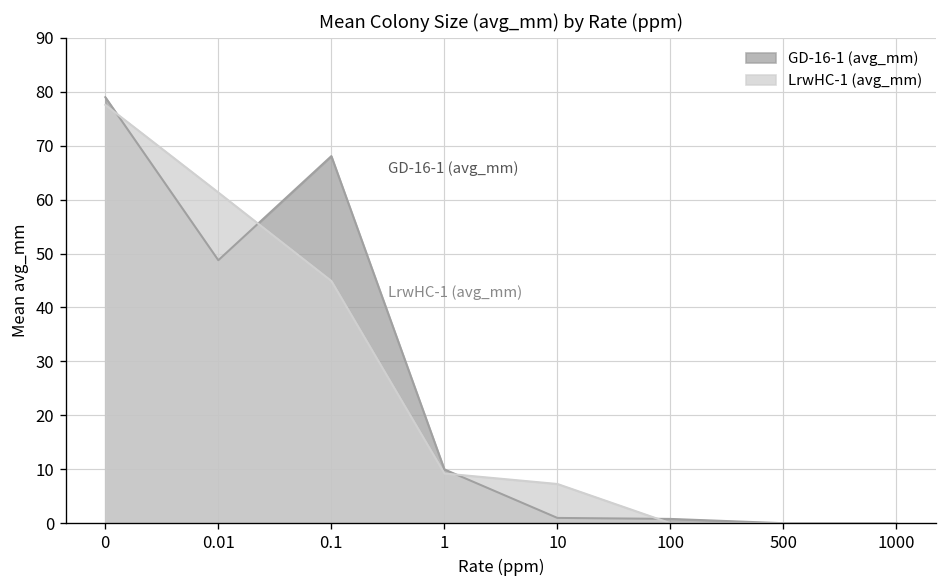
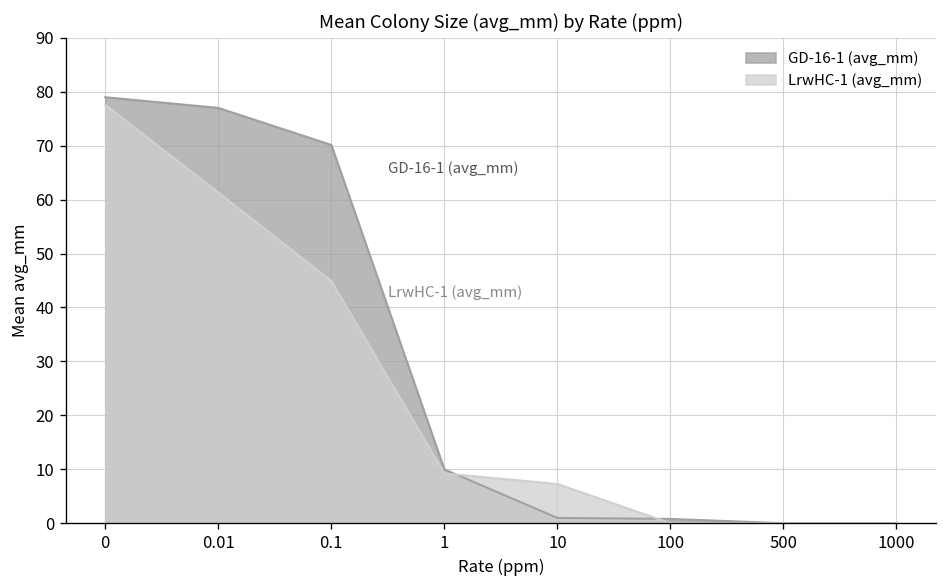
  {
    "GD-16-1 (avg_mm)": {
      "0": 79,
-     "0.01": 49,
-     "0.1": 68,
+     "0.01": 77,
+     "0.1": 70,
      "1": 10,
      "10": 1,
      "100": 1
    },
    "LrwHC-1 (avg_mm)": {
      "0": 78,
      "0.01": 61,
      "0.1": 45,
      "1": 9,
      "10": 7,
      "100": 0
    }
  }
